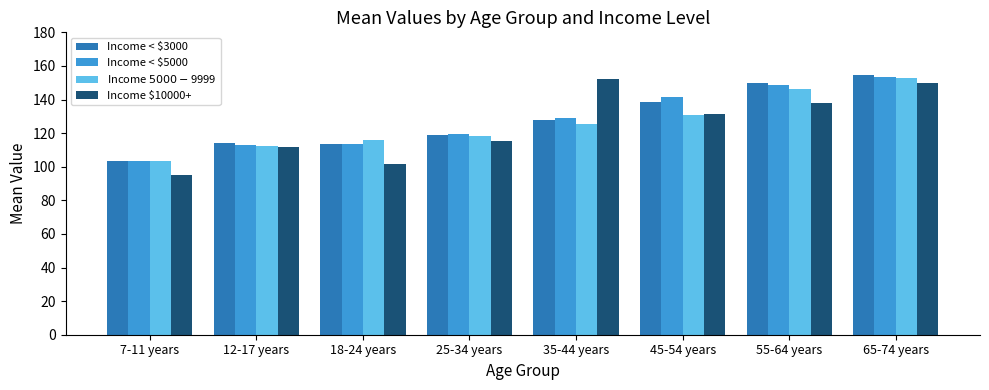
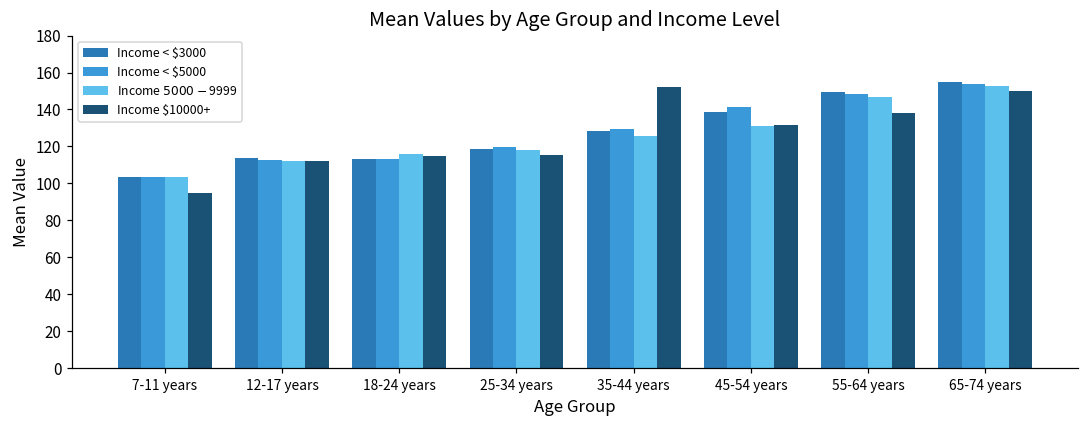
  {
    "Income $10000+": {
      "7-11 years": 95,
      "12-17 years": 112,
-     "18-24 years": 102,
+     "18-24 years": 115,
      "25-34 years": 115,
      "35-44 years": 152,
      "45-54 years": 132,
      "55-64 years": 138,
      "65-74 years": 150
    }
  }
